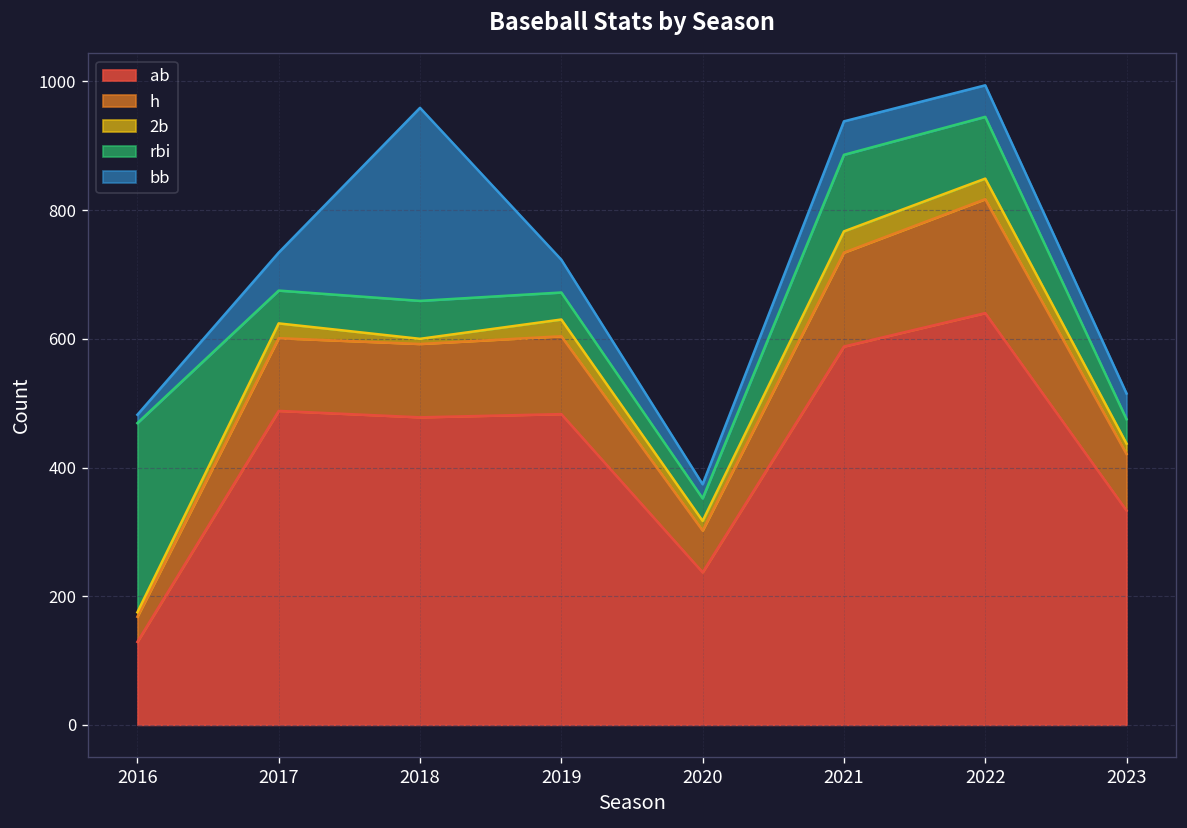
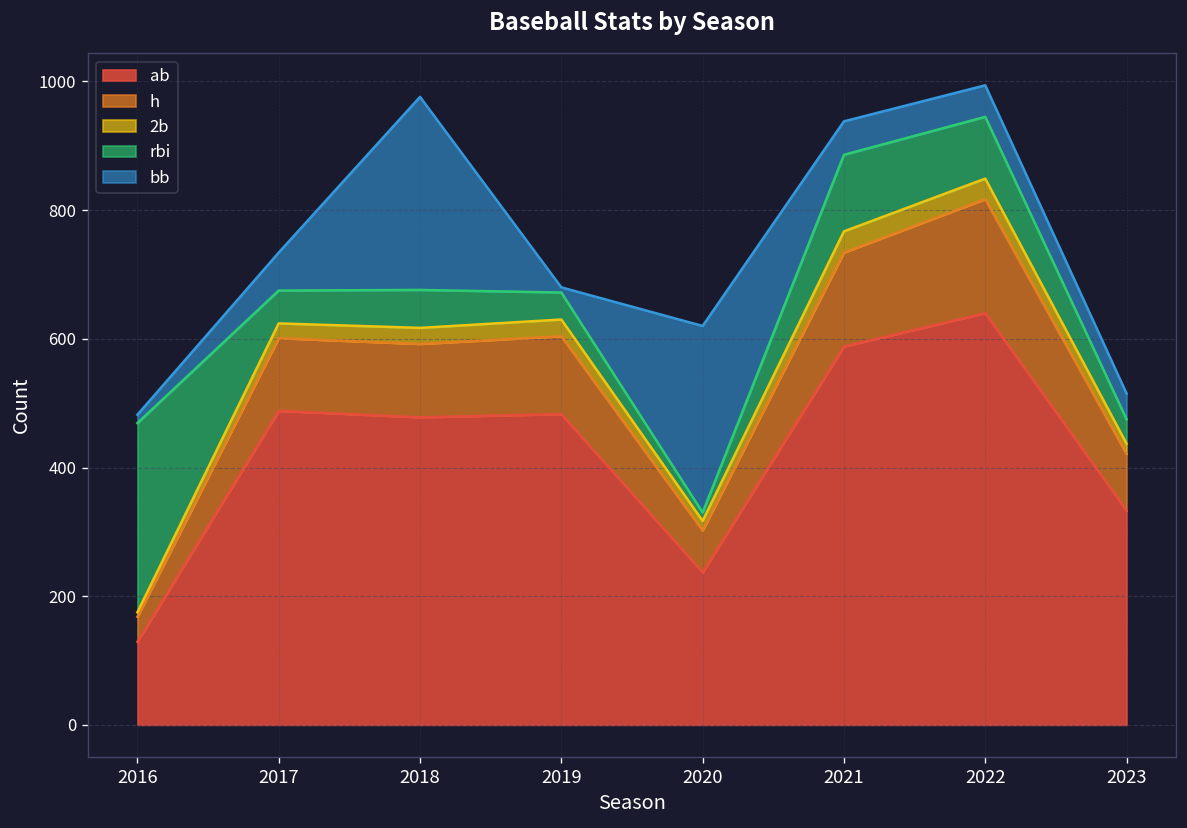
  {
    "2b": {
      "2016": 10,
      "2017": 20,
-     "2018": 10,
+     "2018": 30,
      "2019": 30,
      "2020": 20,
      "2021": 30,
      "2022": 30,
      "2023": 20
    },
    "rbi": {
      "2016": 290,
      "2017": 50,
      "2018": 60,
      "2019": 40,
-     "2020": 40,
+     "2020": 10,
      "2021": 120,
      "2022": 100,
      "2023": 40
    },
    "bb": {
      "2016": 10,
      "2017": 60,
      "2018": 300,
-     "2019": 50,
-     "2020": 20,
+     "2019": 10,
+     "2020": 290,
      "2021": 50,
      "2022": 50,
      "2023": 40
    }
  }
